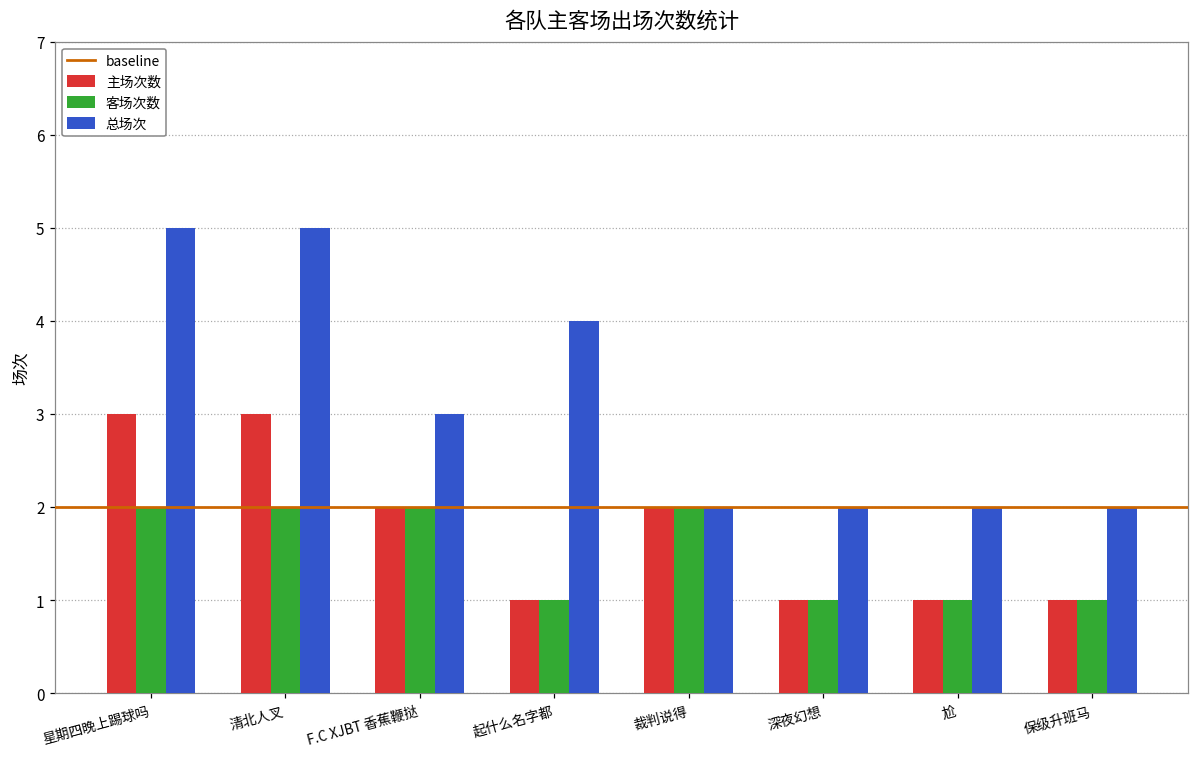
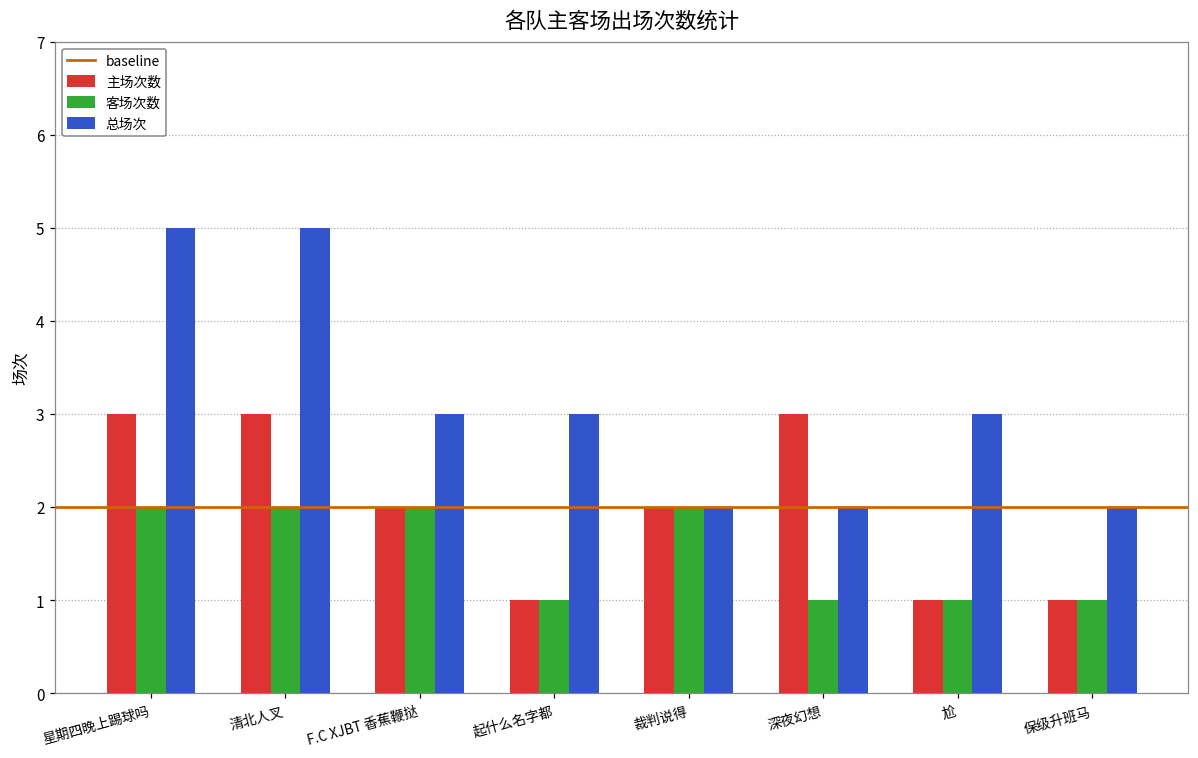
  {
    "主场次数": {
      "星期四晚上踢球吗": 3,
      "清北人叉": 3,
      "F.C XJBT 香蕉鞭挞": 2,
      "起什么名字都": 1,
      "裁判说得": 2,
-     "深夜幻想": 1,
+     "深夜幻想": 3,
      "尬": 1,
      "保级升班马": 1
    },
    "客场次数": {
      "星期四晚上踢球吗": 2,
      "清北人叉": 2,
      "F.C XJBT 香蕉鞭挞": 2,
      "起什么名字都": 1,
      "裁判说得": 2,
      "深夜幻想": 1,
      "尬": 1,
      "保级升班马": 1
    },
    "总场次": {
      "星期四晚上踢球吗": 5,
      "清北人叉": 5,
      "F.C XJBT 香蕉鞭挞": 3,
-     "起什么名字都": 4,
+     "起什么名字都": 3,
      "裁判说得": 2,
      "深夜幻想": 2,
-     "尬": 2,
+     "尬": 3,
      "保级升班马": 2
    }
  }
